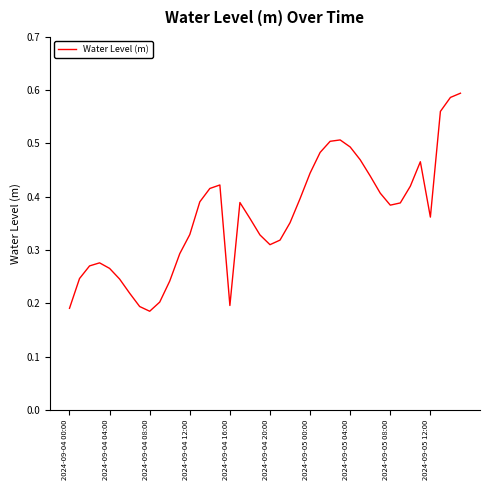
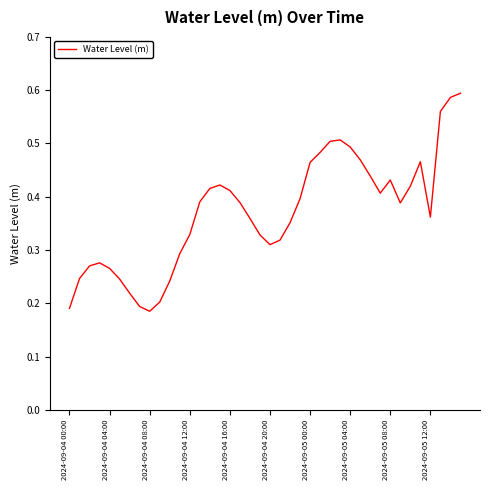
  {
    "2024-09-04 00:00": 0.19,
    "2024-09-04 04:00": 0.27,
    "2024-09-04 08:00": 0.18,
    "2024-09-04 12:00": 0.33,
-   "2024-09-04 16:00": 0.20,
+   "2024-09-04 16:00": 0.41,
    "2024-09-04 20:00": 0.31,
-   "2024-09-05 00:00": 0.44,
+   "2024-09-05 00:00": 0.46,
    "2024-09-05 04:00": 0.49,
-   "2024-09-05 08:00": 0.38,
+   "2024-09-05 08:00": 0.43,
    "2024-09-05 12:00": 0.36
  }
